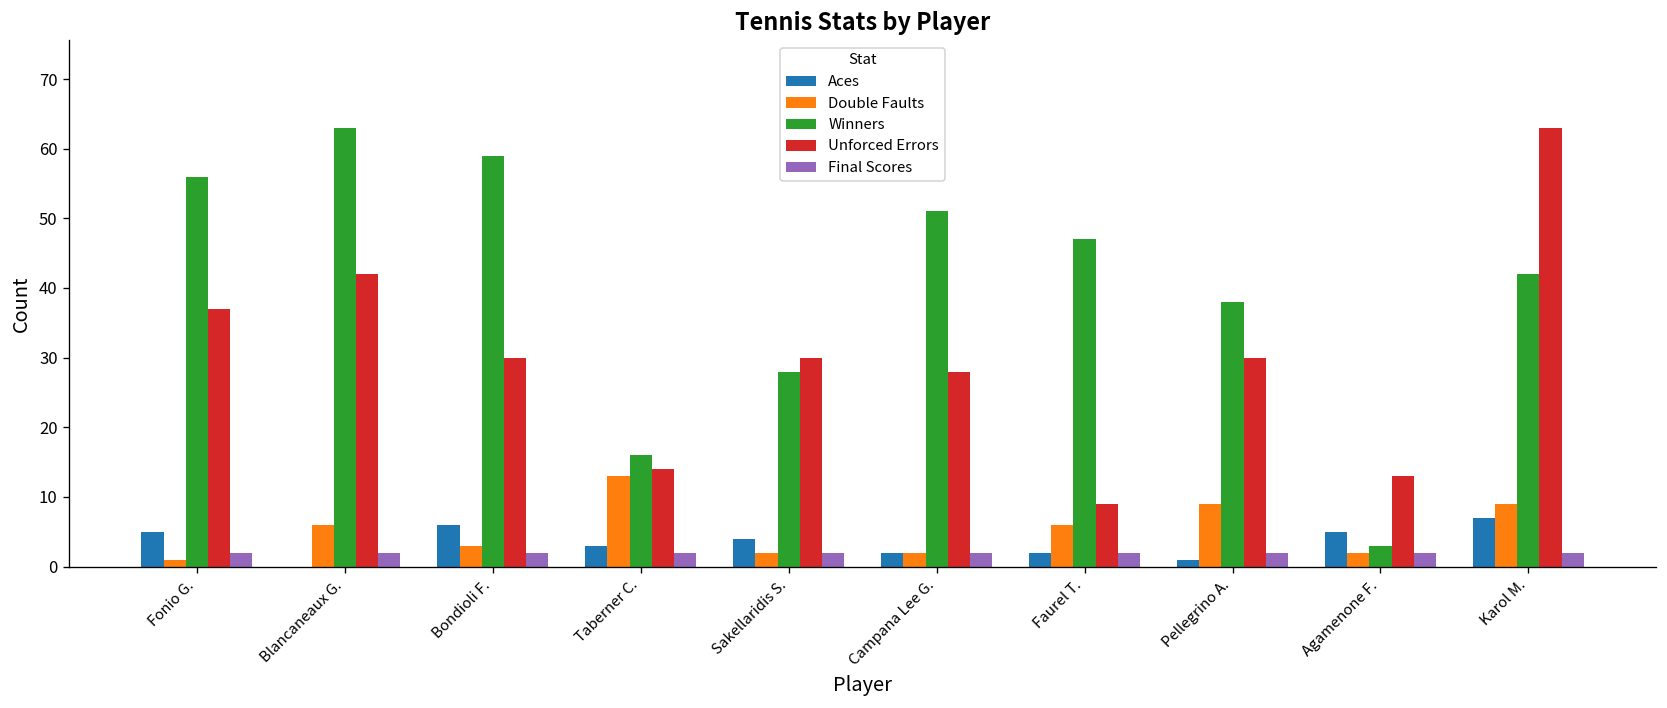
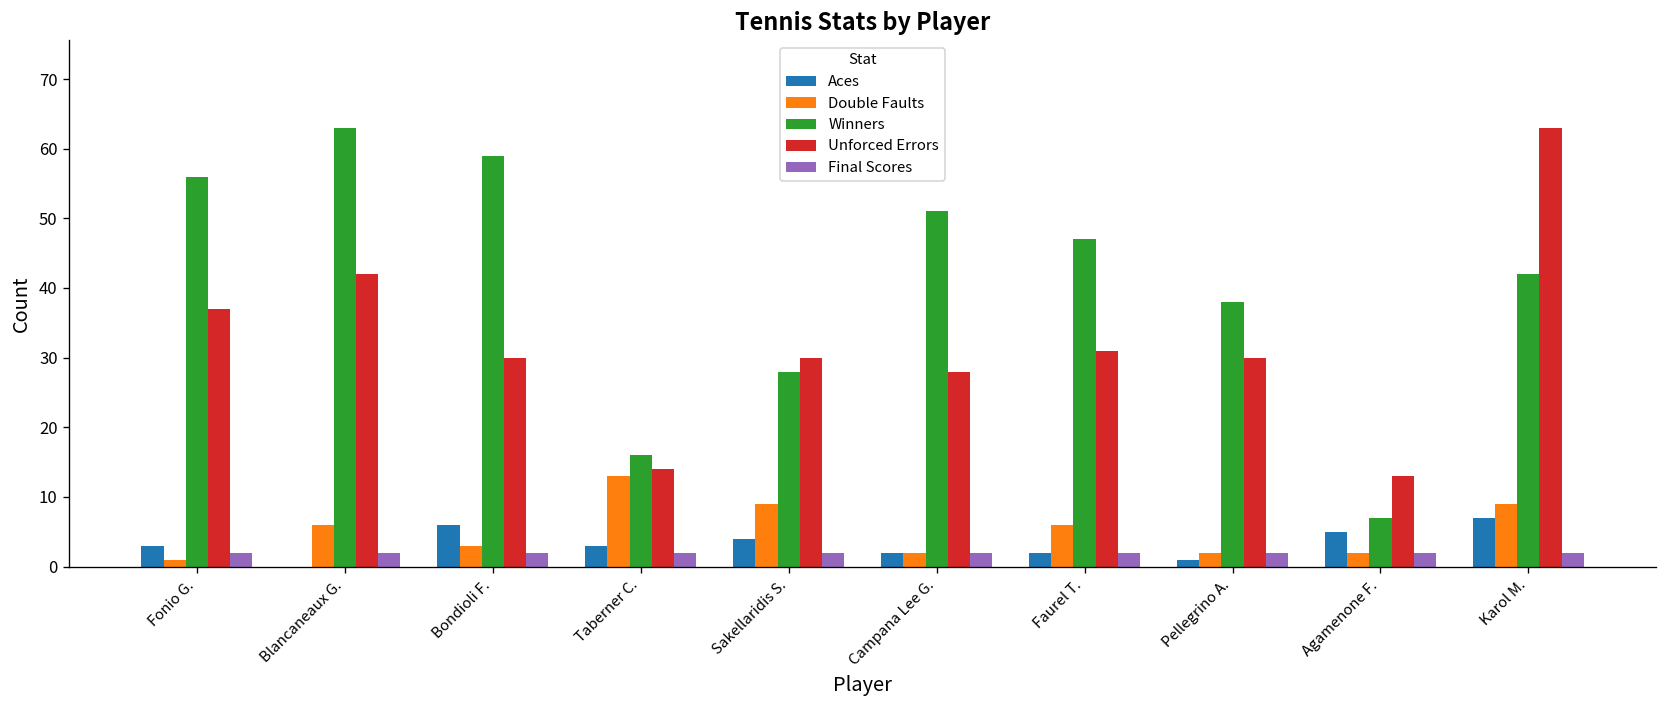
  {
    "Aces": {
-     "Fonio G.": 5,
+     "Fonio G.": 3,
      "Blancaneaux G.": 0,
      "Bondioli F.": 6,
      "Taberner C.": 3,
      "Sakellaridis S.": 4,
      "Campana Lee G.": 2,
      "Faurel T.": 2,
      "Pellegrino A.": 1,
      "Agamenone F.": 5,
      "Karol M.": 7
    },
    "Double Faults": {
      "Fonio G.": 1,
      "Blancaneaux G.": 6,
      "Bondioli F.": 3,
      "Taberner C.": 13,
-     "Sakellaridis S.": 2,
+     "Sakellaridis S.": 9,
      "Campana Lee G.": 2,
      "Faurel T.": 6,
-     "Pellegrino A.": 9,
+     "Pellegrino A.": 2,
      "Agamenone F.": 2,
      "Karol M.": 9
    },
    "Winners": {
      "Fonio G.": 56,
      "Blancaneaux G.": 63,
      "Bondioli F.": 59,
      "Taberner C.": 16,
      "Sakellaridis S.": 28,
      "Campana Lee G.": 51,
      "Faurel T.": 47,
      "Pellegrino A.": 38,
-     "Agamenone F.": 3,
+     "Agamenone F.": 7,
      "Karol M.": 42
    },
    "Unforced Errors": {
      "Fonio G.": 37,
      "Blancaneaux G.": 42,
      "Bondioli F.": 30,
      "Taberner C.": 14,
      "Sakellaridis S.": 30,
      "Campana Lee G.": 28,
-     "Faurel T.": 9,
+     "Faurel T.": 31,
      "Pellegrino A.": 30,
      "Agamenone F.": 13,
      "Karol M.": 63
    },
    "Final Scores": {
      "Fonio G.": 2,
      "Blancaneaux G.": 2,
      "Bondioli F.": 2,
      "Taberner C.": 2,
      "Sakellaridis S.": 2,
      "Campana Lee G.": 2,
      "Faurel T.": 2,
      "Pellegrino A.": 2,
      "Agamenone F.": 2,
      "Karol M.": 2
    }
  }
